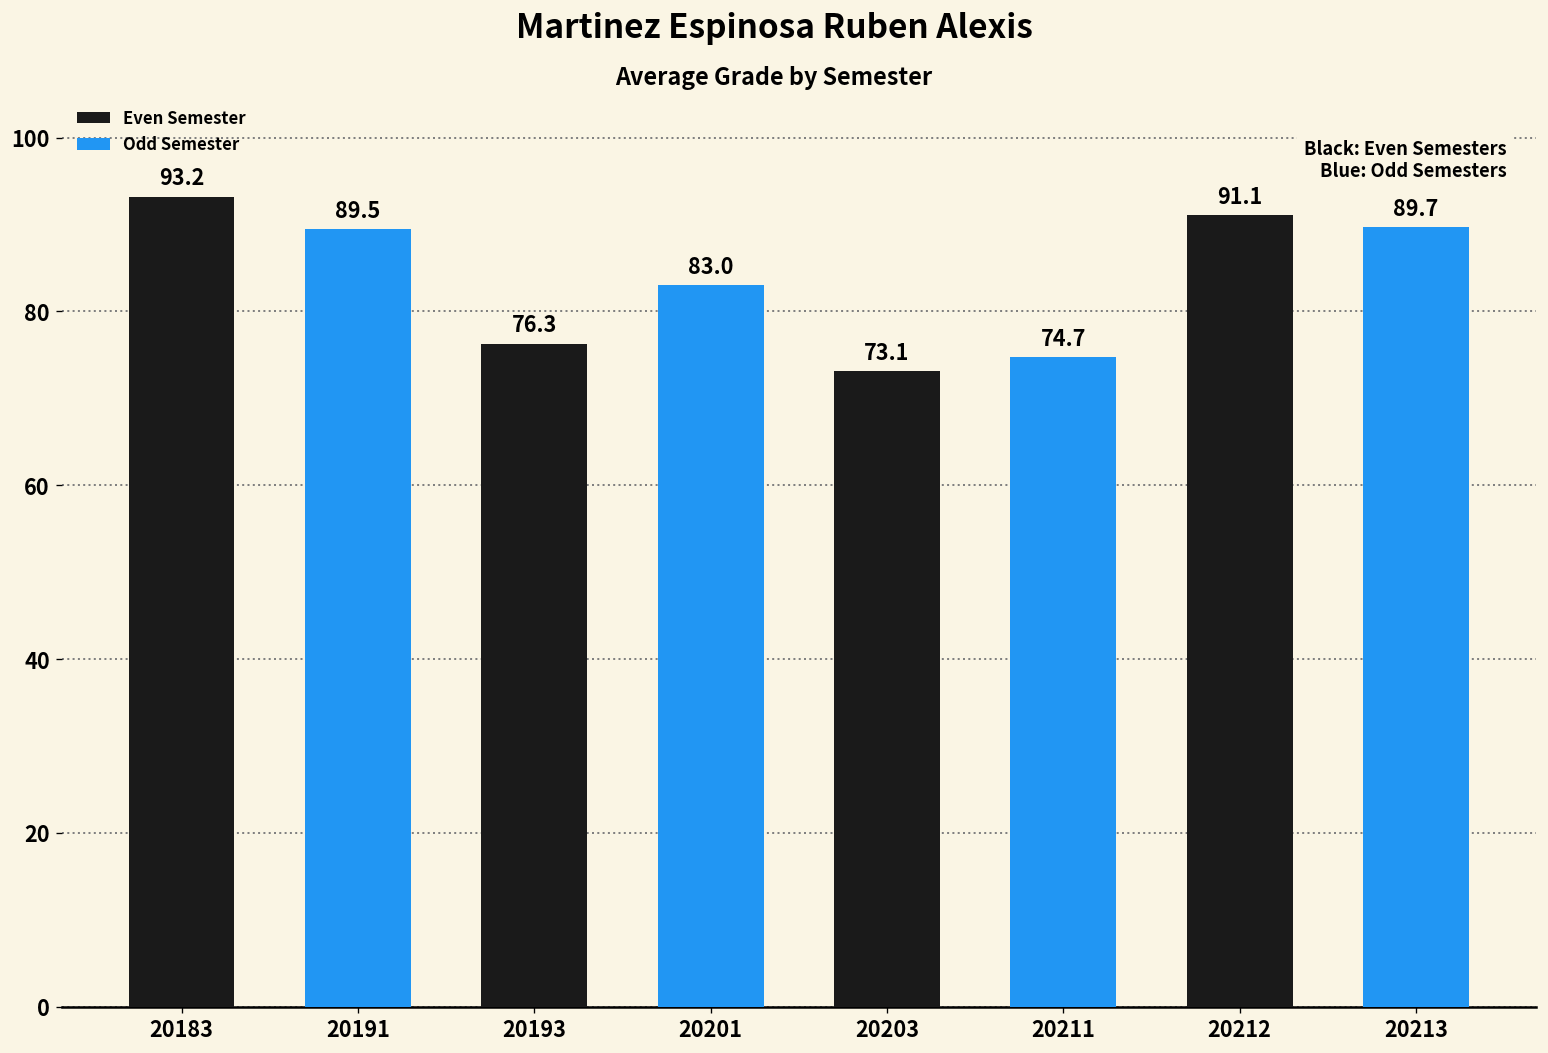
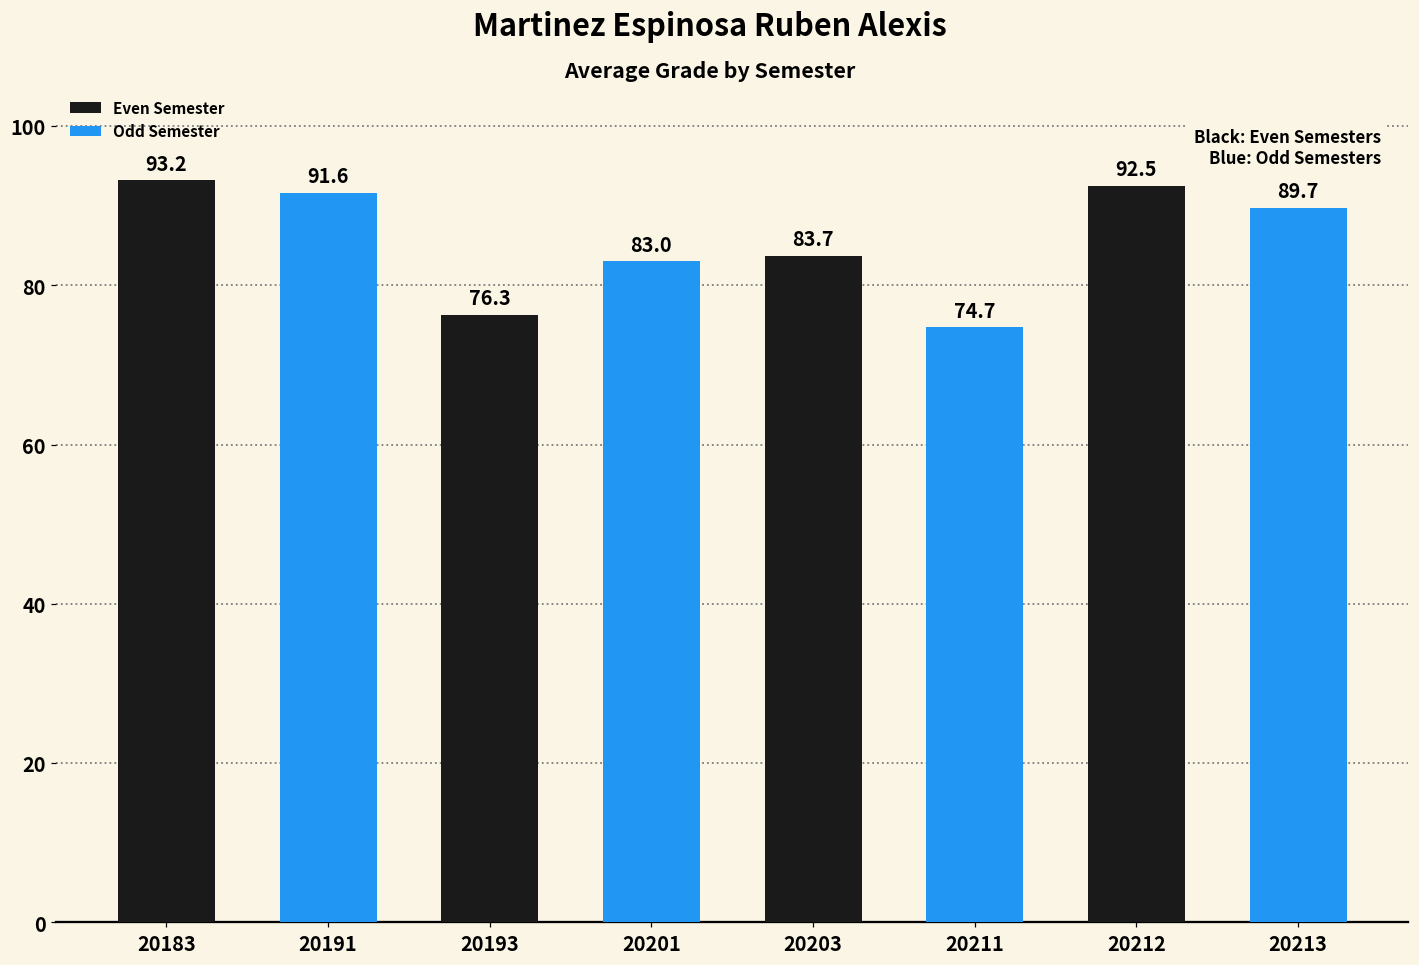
  {
    "20183": 93.2,
-   "20191": 89.5,
+   "20191": 91.6,
    "20193": 76.3,
    "20201": 83.0,
-   "20203": 73.1,
+   "20203": 83.7,
    "20211": 74.7,
-   "20212": 91.1,
+   "20212": 92.5,
    "20213": 89.7
  }
